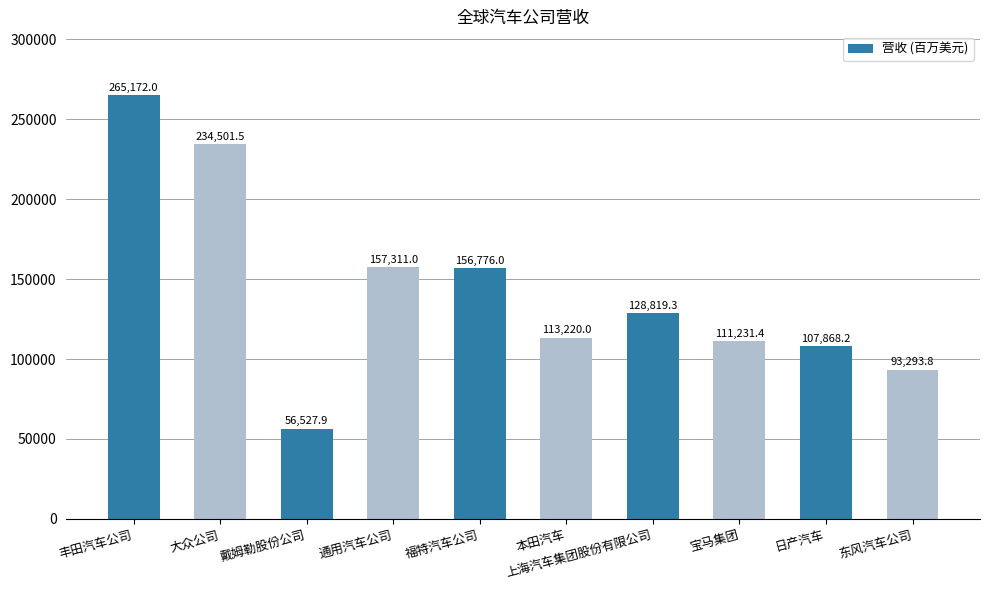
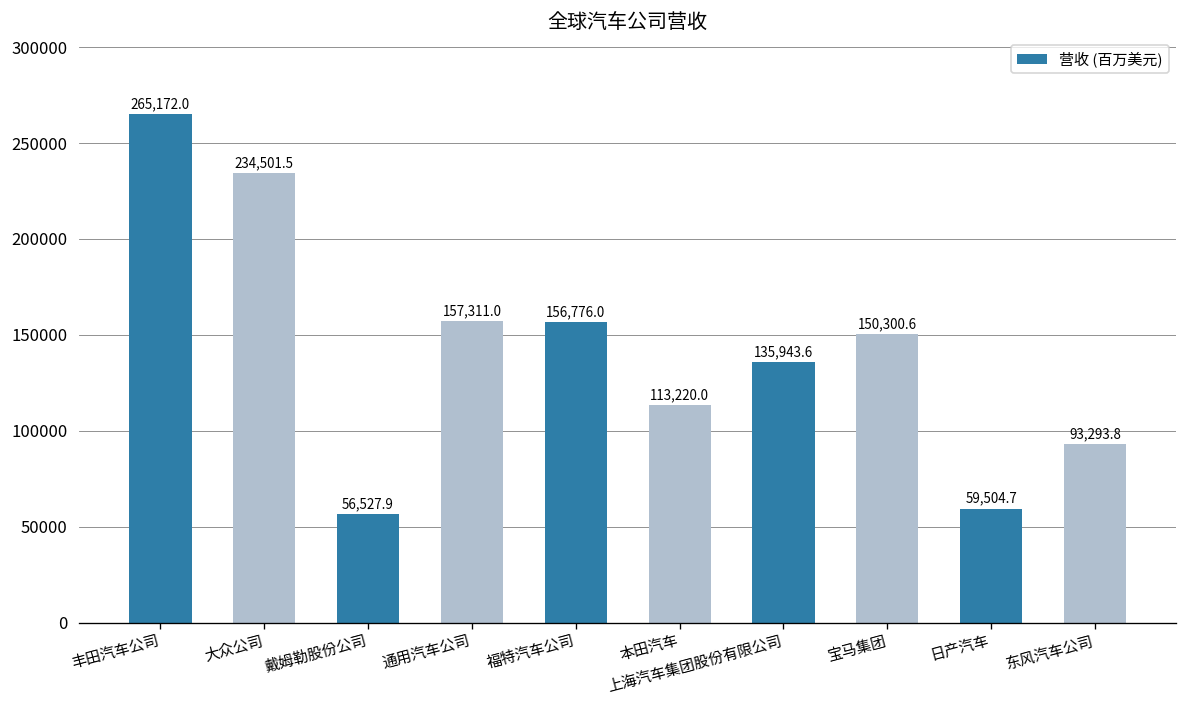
  {
    "丰田汽车公司": "265,172.0",
    "大众公司": "234,501.5",
    "戴姆勒股份公司": "56,527.9",
    "通用汽车公司": "157,311.0",
    "福特汽车公司": "156,776.0",
    "本田汽车": "113,220.0",
-   "上海汽车集团股份有限公司": "128,819.3",
-   "宝马集团": "111,231.4",
-   "日产汽车": "107,868.2",
+   "上海汽车集团股份有限公司": "135,943.6",
+   "宝马集团": "150,300.6",
+   "日产汽车": "59,504.7",
    "东风汽车公司": "93,293.8"
  }
